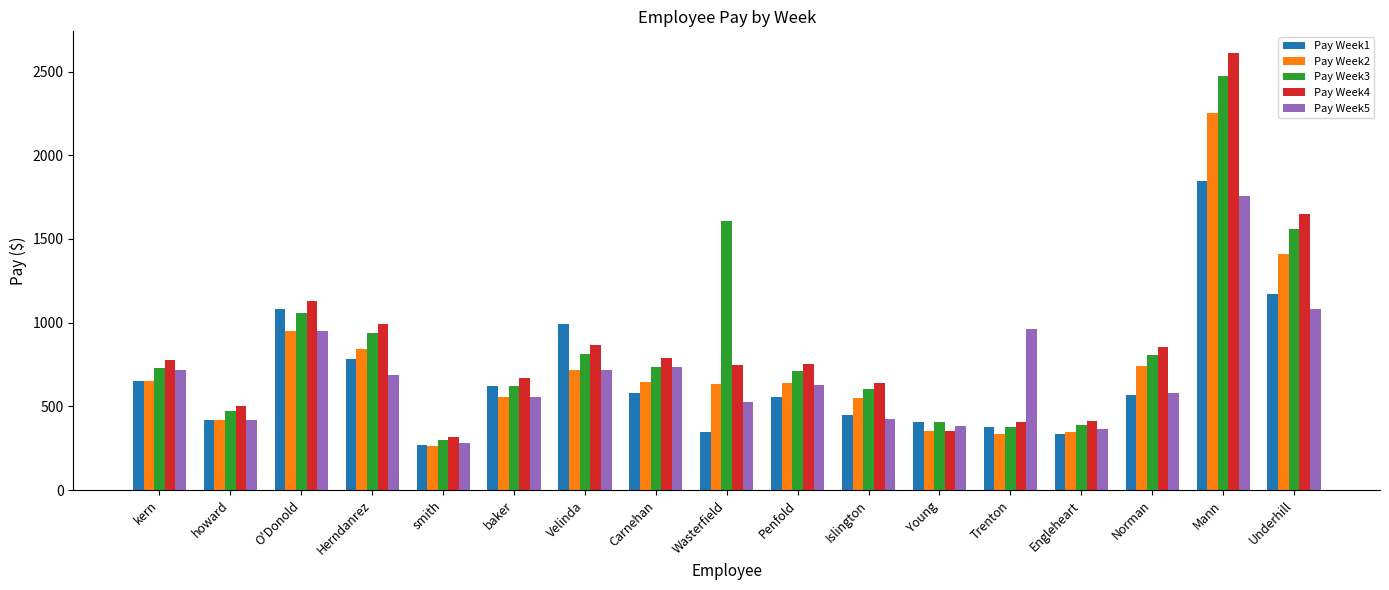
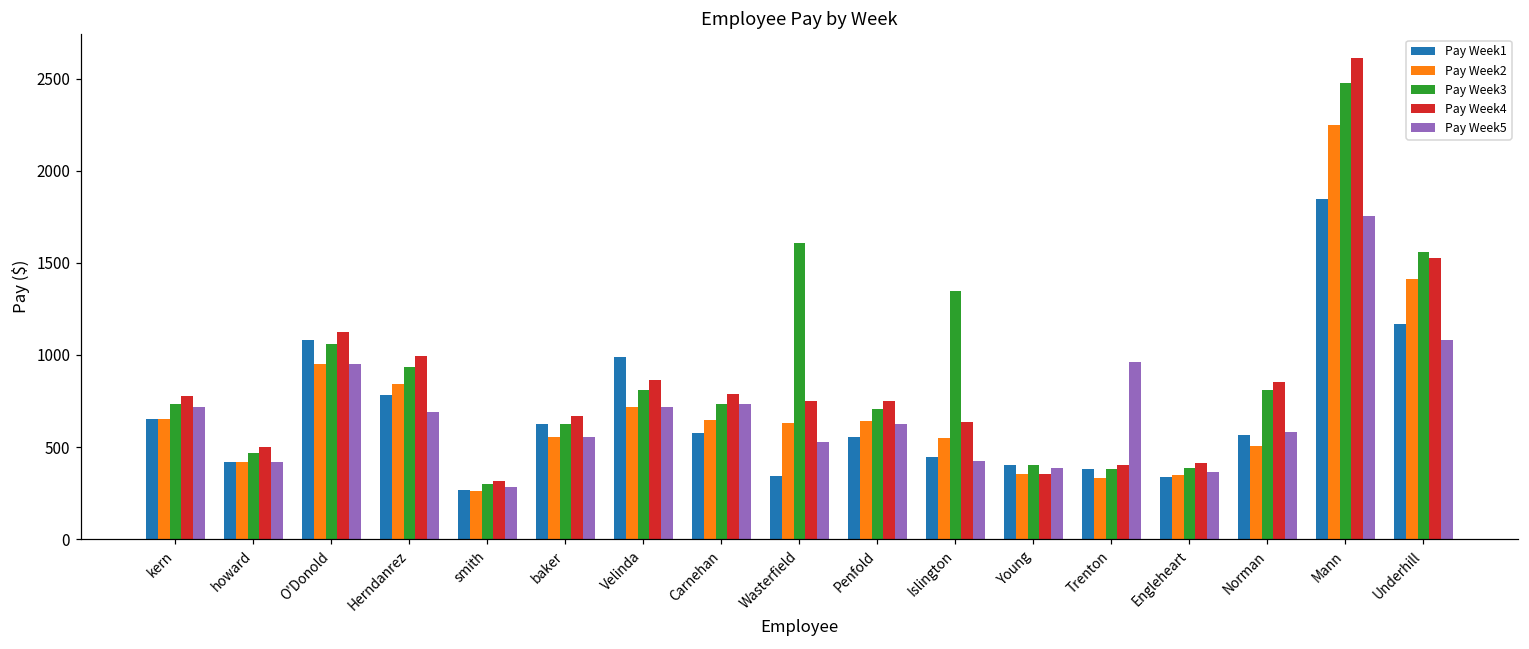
  {
    "Pay Week1": {
      "kern": 650,
      "howard": 420,
      "O'Donold": 1080,
      "Herndanrez": 780,
      "smith": 270,
      "baker": 620,
      "Velinda": 990,
      "Carnehan": 580,
      "Wasterfield": 340,
      "Penfold": 560,
      "Islington": 450,
      "Young": 400,
      "Trenton": 380,
      "Engleheart": 340,
      "Norman": 570,
      "Mann": 1850,
      "Underhill": 1170
    },
    "Pay Week2": {
      "kern": 650,
      "howard": 420,
      "O'Donold": 950,
      "Herndanrez": 840,
      "smith": 260,
      "baker": 550,
      "Velinda": 720,
      "Carnehan": 650,
      "Wasterfield": 630,
      "Penfold": 640,
      "Islington": 550,
      "Young": 350,
      "Trenton": 330,
      "Engleheart": 350,
-     "Norman": 740,
+     "Norman": 500,
      "Mann": 2250,
      "Underhill": 1410
    },
    "Pay Week3": {
      "kern": 730,
      "howard": 470,
      "O'Donold": 1060,
      "Herndanrez": 940,
      "smith": 300,
      "baker": 620,
      "Velinda": 810,
      "Carnehan": 740,
      "Wasterfield": 1610,
      "Penfold": 710,
-     "Islington": 600,
+     "Islington": 1350,
      "Young": 400,
      "Trenton": 380,
      "Engleheart": 390,
      "Norman": 810,
      "Mann": 2480,
      "Underhill": 1560
    },
    "Pay Week4": {
      "kern": 780,
      "howard": 500,
      "O'Donold": 1130,
      "Herndanrez": 990,
      "smith": 320,
      "baker": 670,
      "Velinda": 860,
      "Carnehan": 790,
      "Wasterfield": 750,
      "Penfold": 750,
      "Islington": 640,
      "Young": 350,
      "Trenton": 410,
      "Engleheart": 410,
      "Norman": 850,
      "Mann": 2610,
-     "Underhill": 1650
+     "Underhill": 1530
    },
    "Pay Week5": {
      "kern": 720,
      "howard": 420,
      "O'Donold": 950,
      "Herndanrez": 690,
      "smith": 280,
      "baker": 550,
      "Velinda": 720,
      "Carnehan": 740,
      "Wasterfield": 530,
      "Penfold": 630,
      "Islington": 430,
      "Young": 380,
      "Trenton": 960,
      "Engleheart": 360,
      "Norman": 580,
      "Mann": 1760,
      "Underhill": 1080
    }
  }
